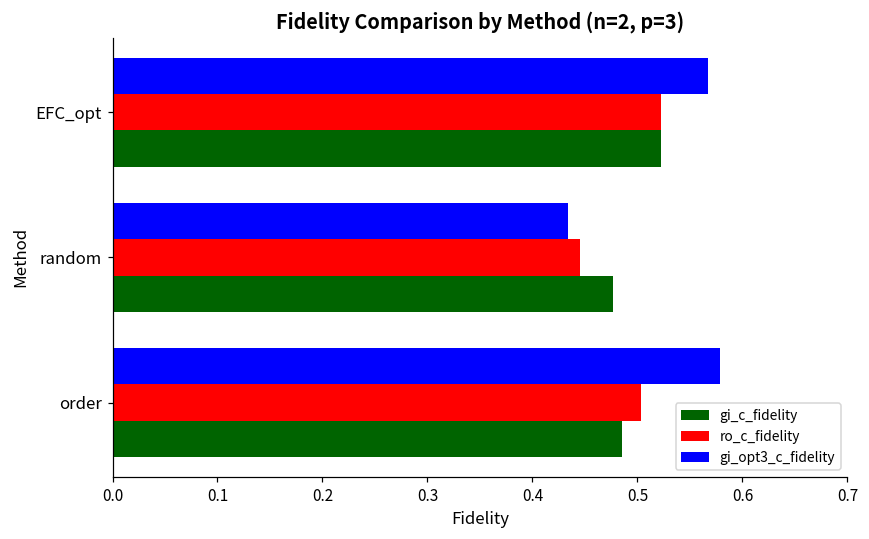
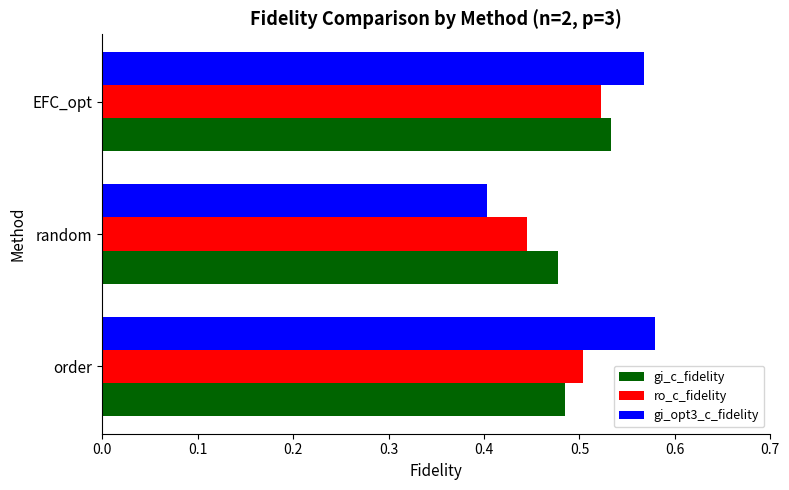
  {
    "gi_c_fidelity": {
-     "EFC_opt": 0.52,
+     "EFC_opt": 0.53,
      "random": 0.48,
      "order": 0.49
    },
    "ro_c_fidelity": {
      "EFC_opt": 0.52,
      "random": 0.45,
      "order": 0.50
    },
    "gi_opt3_c_fidelity": {
      "EFC_opt": 0.57,
-     "random": 0.43,
+     "random": 0.40,
      "order": 0.58
    }
  }
